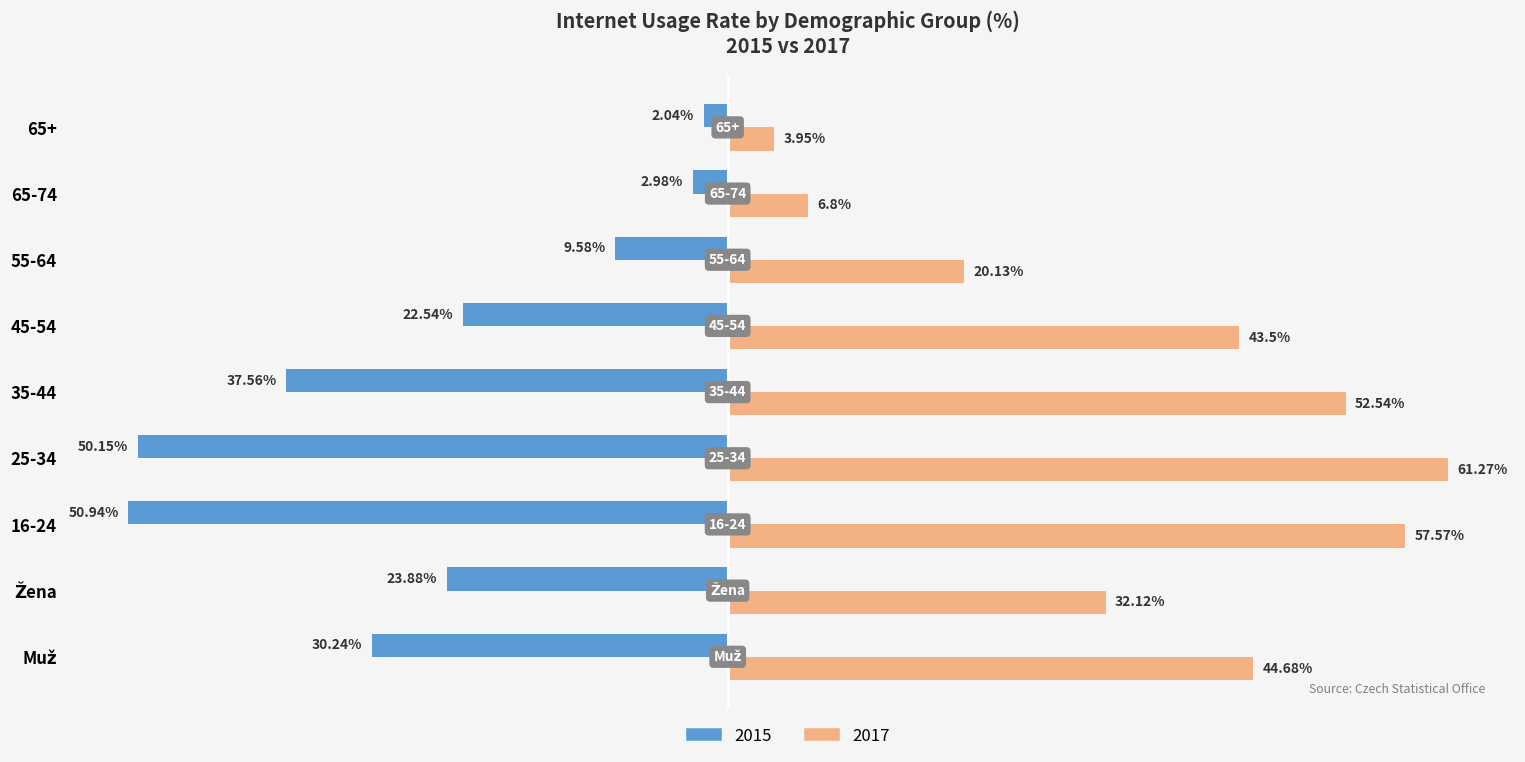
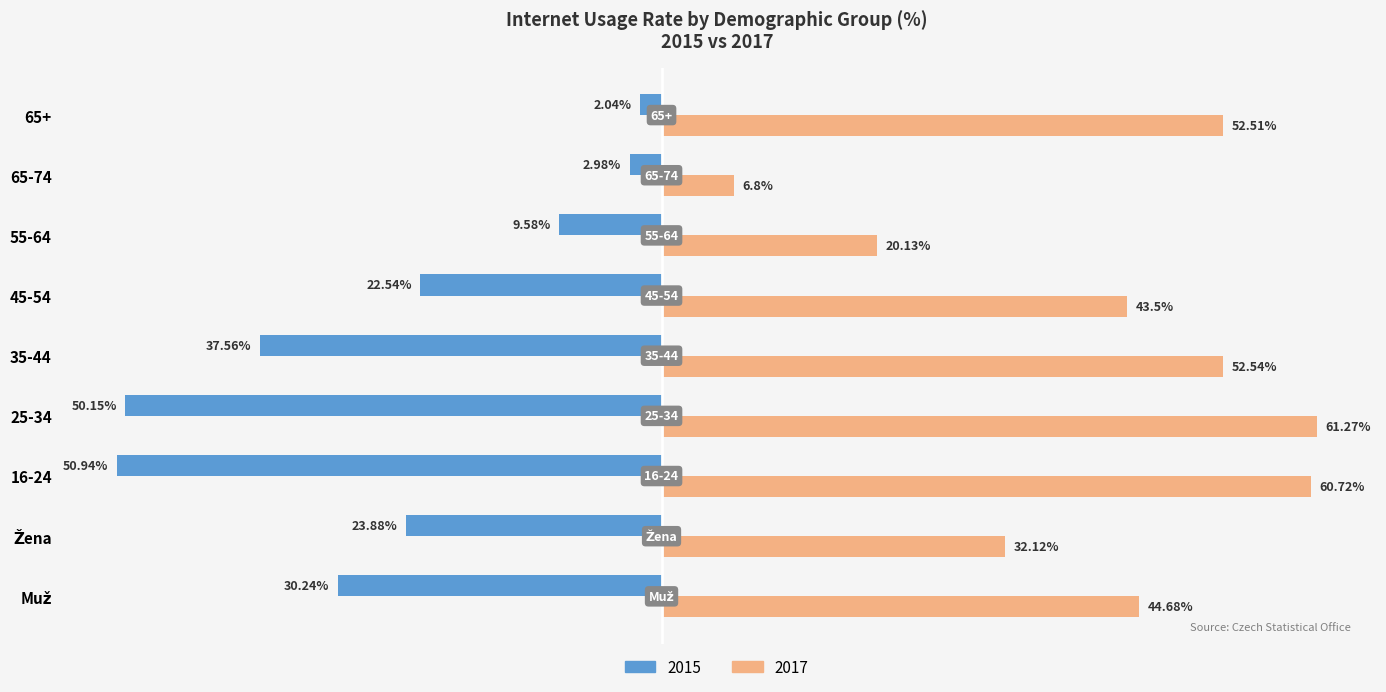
  {
    "2017": {
-     "65+": "3.95%",
+     "65+": "52.51%",
      "65-74": "6.8%",
      "55-64": "20.13%",
      "45-54": "43.5%",
      "35-44": "52.54%",
      "25-34": "61.27%",
-     "16-24": "57.57%",
+     "16-24": "60.72%",
      "Žena": "32.12%",
      "Muž": "44.68%"
    }
  }
